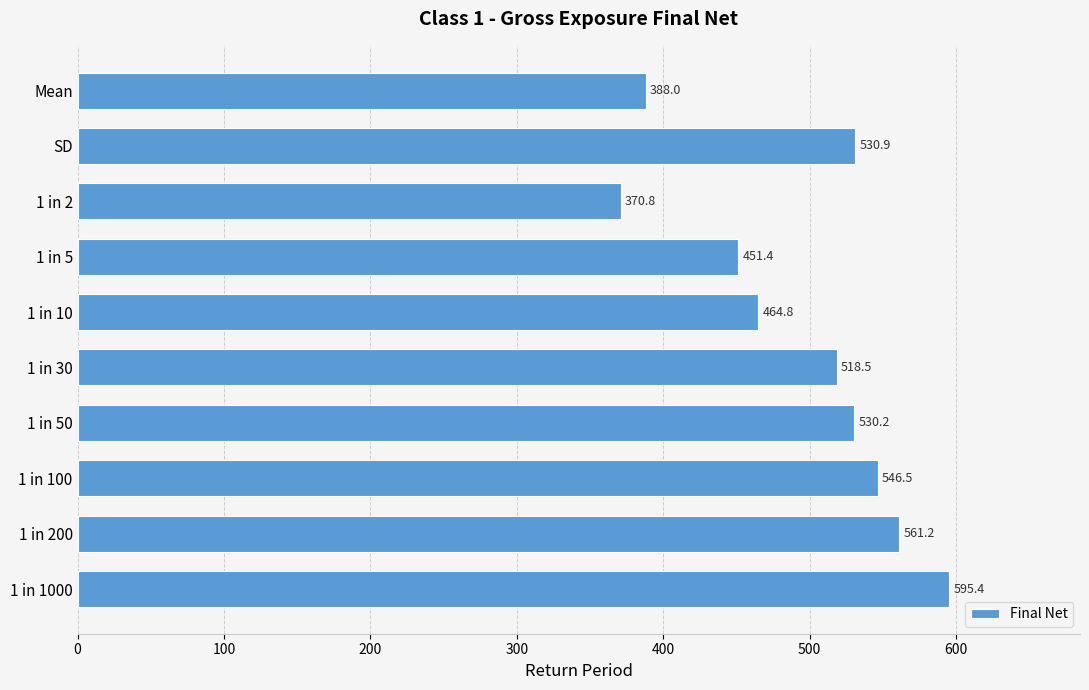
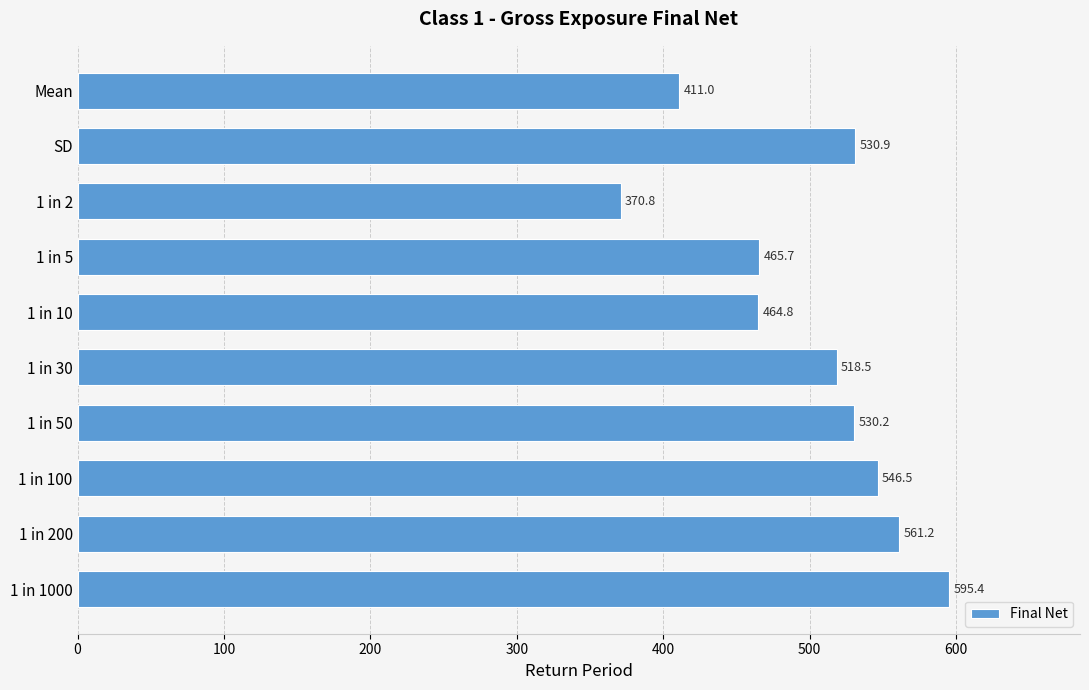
  {
-   "Mean": 388.0,
+   "Mean": 411.0,
    "SD": 530.9,
    "1 in 2": 370.8,
-   "1 in 5": 451.4,
+   "1 in 5": 465.7,
    "1 in 10": 464.8,
    "1 in 30": 518.5,
    "1 in 50": 530.2,
    "1 in 100": 546.5,
    "1 in 200": 561.2,
    "1 in 1000": 595.4
  }
